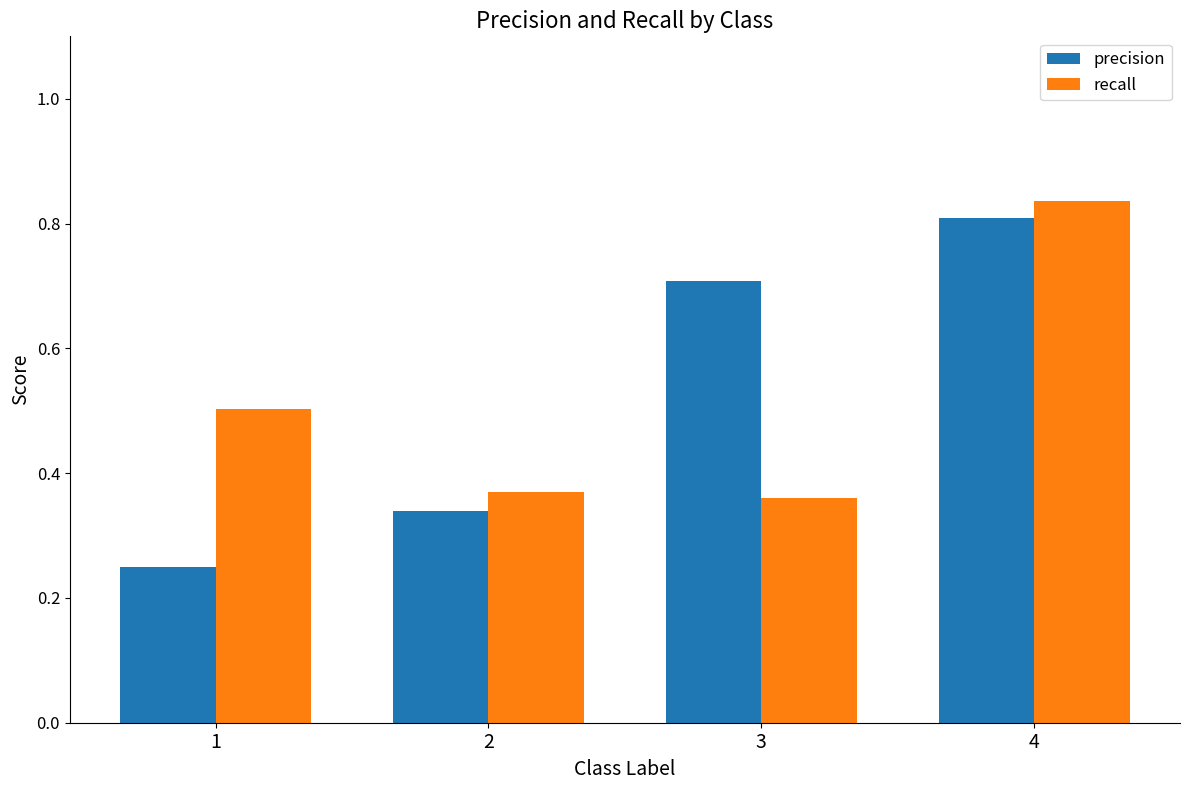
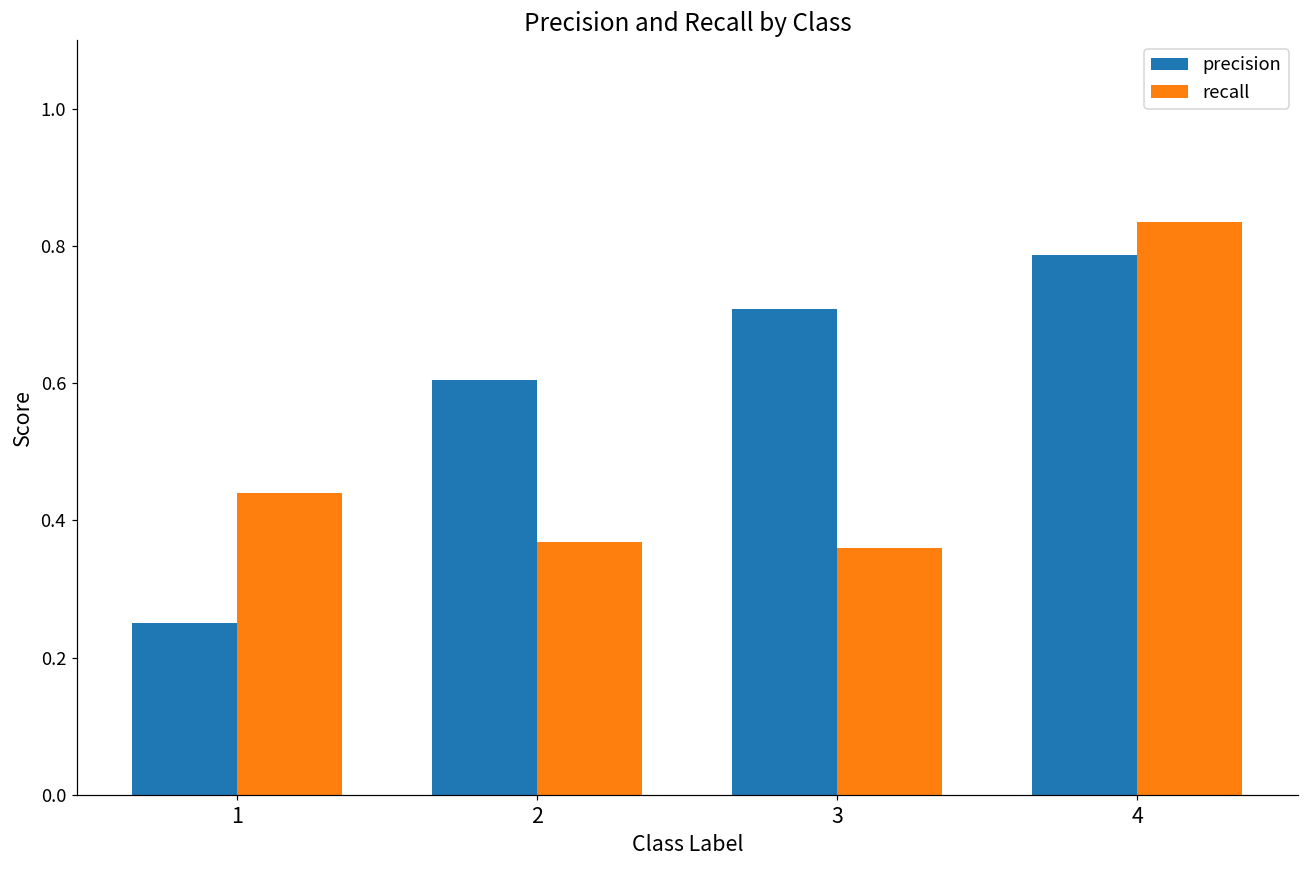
  {
    "precision": {
      "1": 0.25,
-     "2": 0.34,
+     "2": 0.60,
      "3": 0.71,
-     "4": 0.81
+     "4": 0.79
    },
    "recall": {
-     "1": 0.50,
+     "1": 0.44,
      "2": 0.37,
      "3": 0.36,
      "4": 0.84
    }
  }
